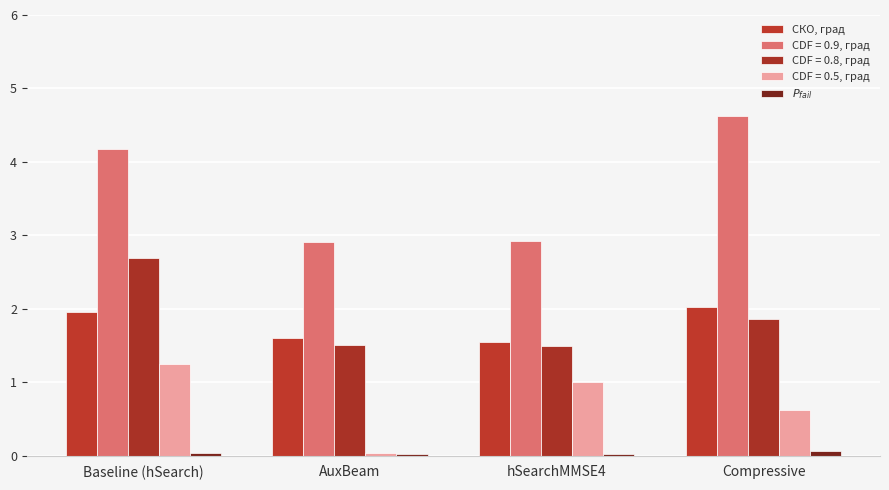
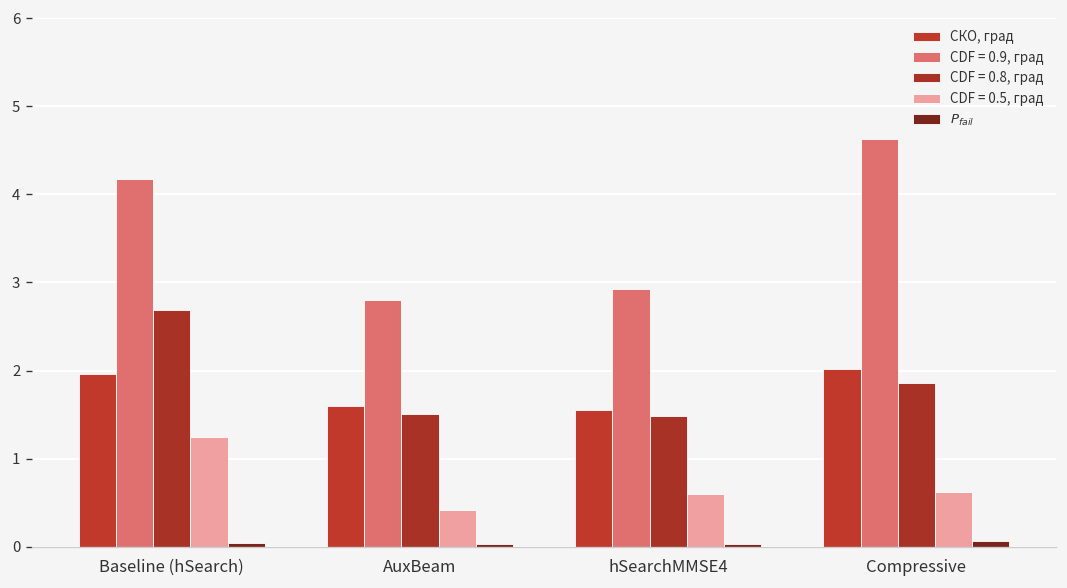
  {
    "CDF = 0.9, град": {
      "Baseline (hSearch)": 4.2,
-     "AuxBeam": 2.9,
+     "AuxBeam": 2.8,
      "hSearchMMSE4": 2.9,
      "Compressive": 4.6
    },
    "CDF = 0.5, град": {
      "Baseline (hSearch)": 1.3,
-     "AuxBeam": 0.0,
-     "hSearchMMSE4": 1.0,
+     "AuxBeam": 0.4,
+     "hSearchMMSE4": 0.6,
      "Compressive": 0.6
    }
  }
